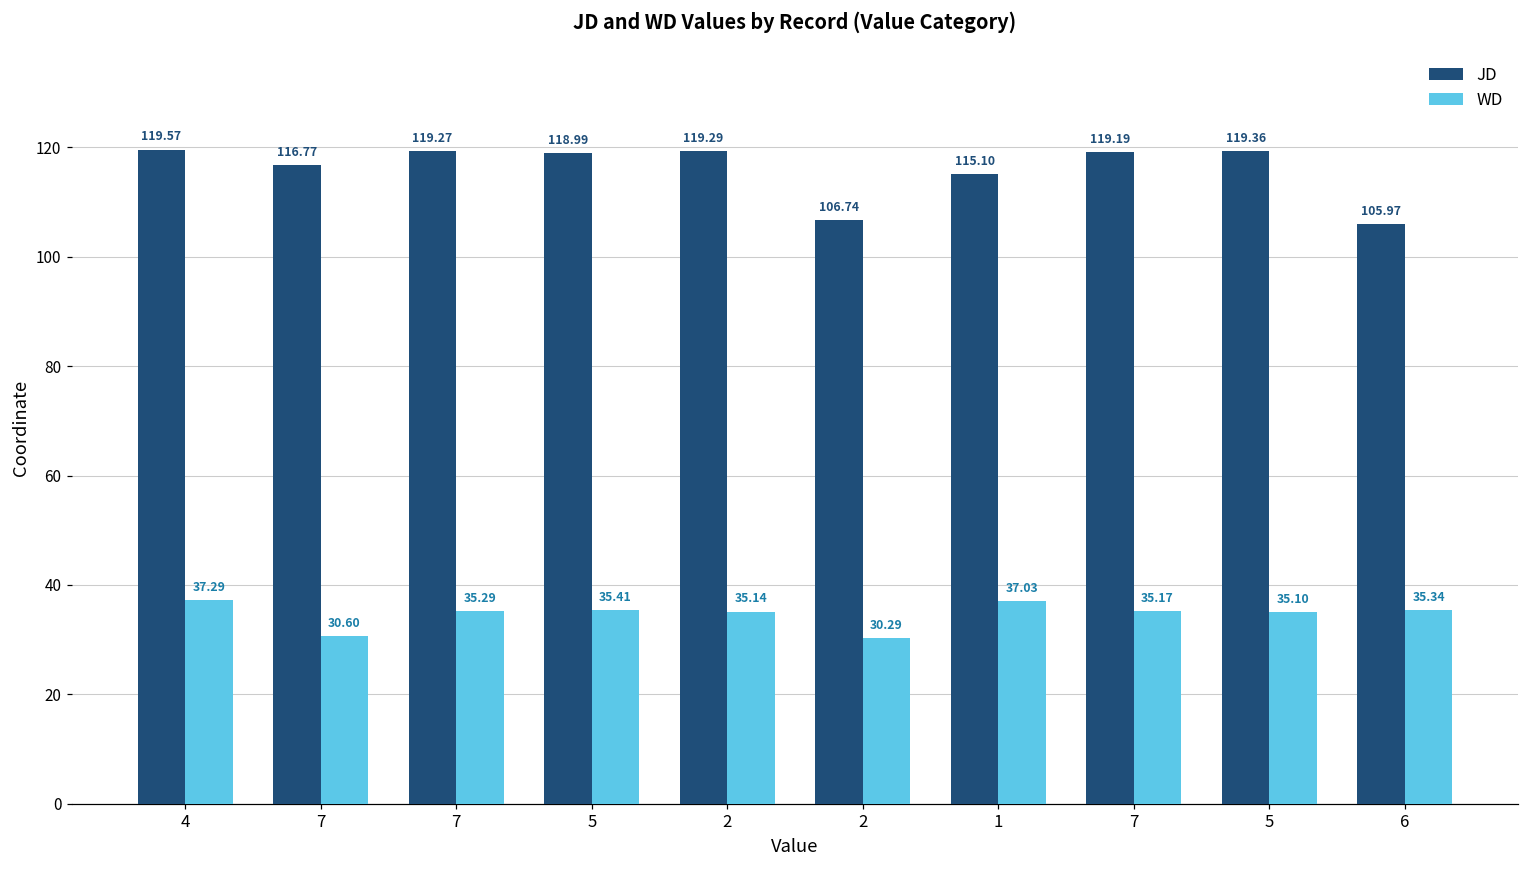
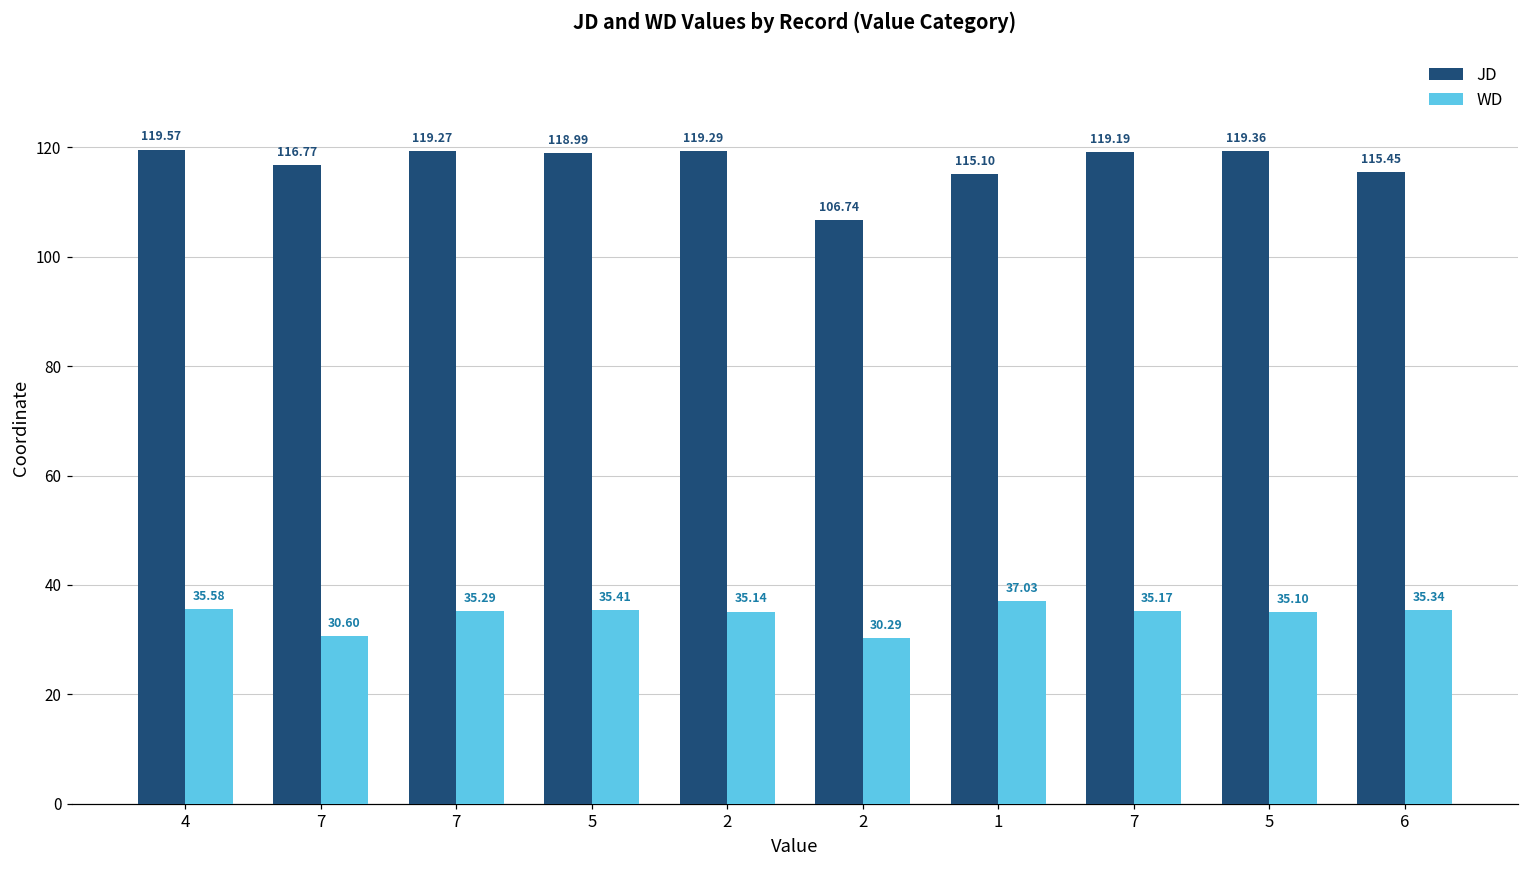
  {
    "JD": {
      "4": 119.57,
      "1": 115.10,
-     "6": 105.97
+     "6": 115.45
    },
    "WD": {
-     "4": 37.29,
+     "4": 35.58,
      "1": 37.03,
      "6": 35.34
    }
  }
